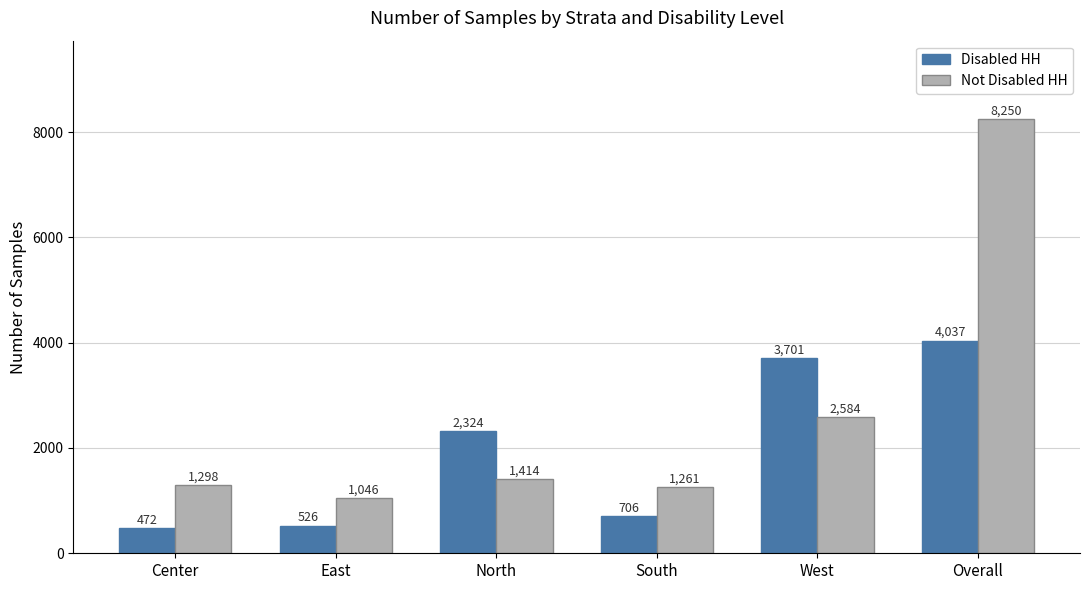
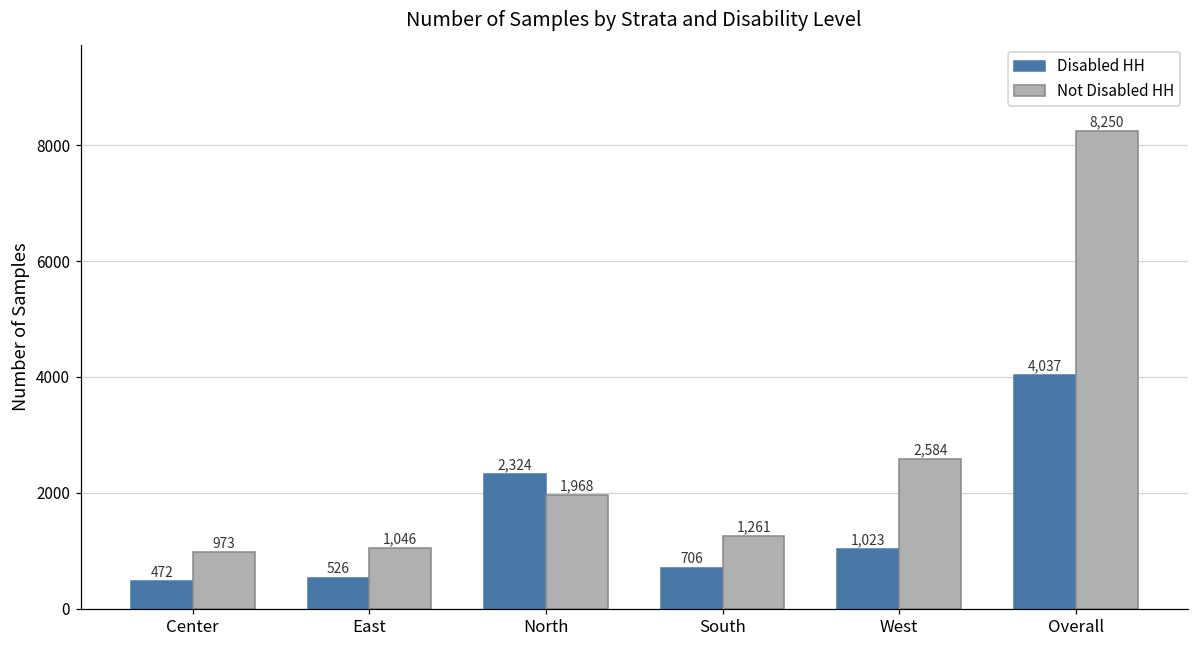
  {
    "Disabled HH": {
      "Center": "472",
      "East": "526",
      "North": "2,324",
      "South": "706",
-     "West": "3,701",
+     "West": "1,023",
      "Overall": "4,037"
    },
    "Not Disabled HH": {
-     "Center": "1,298",
+     "Center": "973",
      "East": "1,046",
-     "North": "1,414",
+     "North": "1,968",
      "South": "1,261",
      "West": "2,584",
      "Overall": "8,250"
    }
  }
